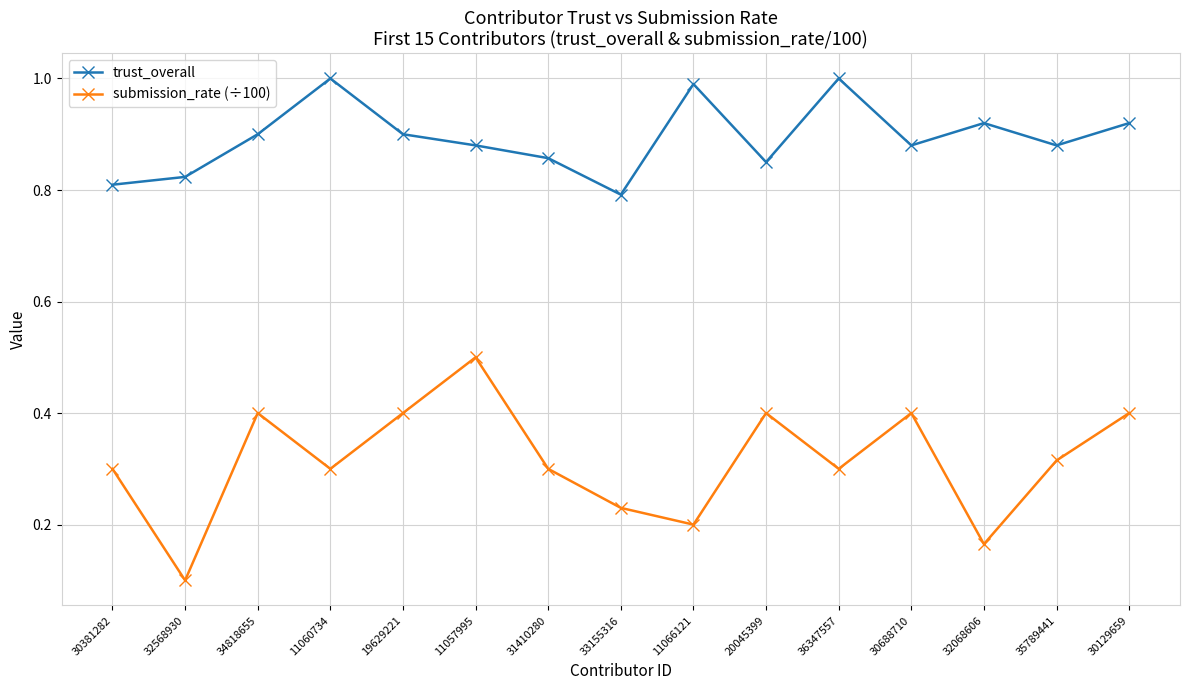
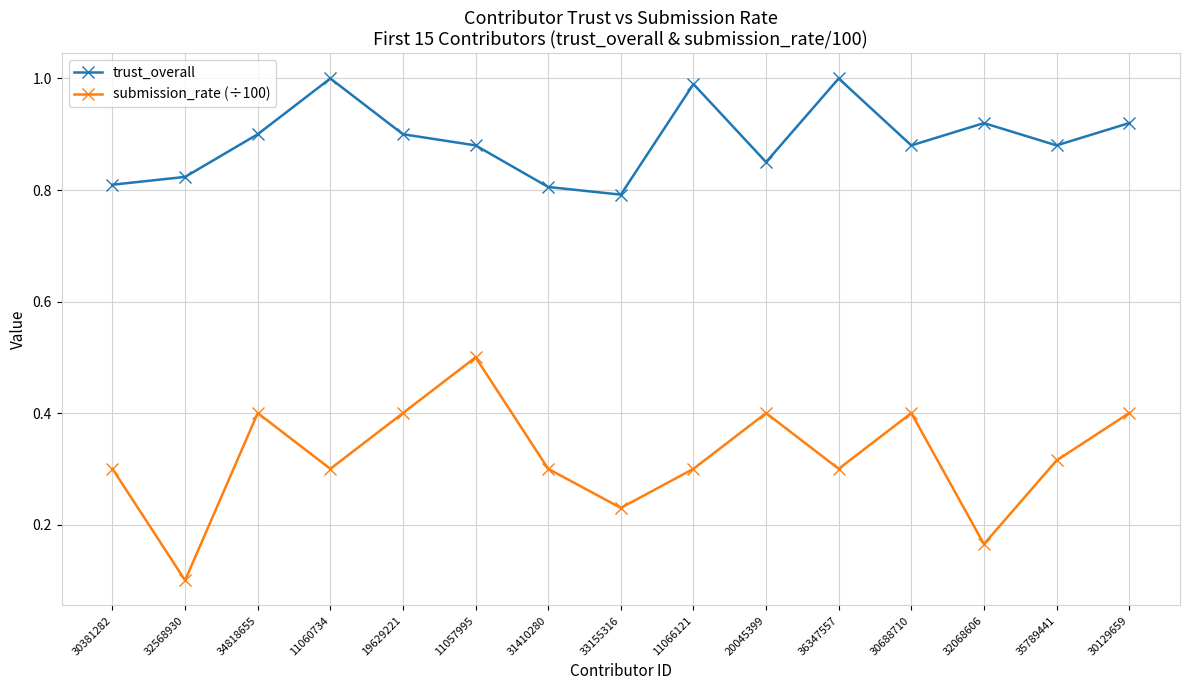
  {
    "trust_overall": {
      "30381282": 0.81,
      "32568930": 0.82,
      "34818655": 0.90,
      "11060734": 1.00,
      "19629221": 0.90,
      "11057995": 0.88,
-     "31410280": 0.86,
+     "31410280": 0.81,
      "33155316": 0.79,
      "11066121": 0.99,
      "20045399": 0.85,
      "36347557": 1.00,
      "30688710": 0.88,
      "32068606": 0.92,
      "35789441": 0.88,
      "30129659": 0.92
    },
    "submission_rate (÷100)": {
      "30381282": 0.3,
      "32568930": 0.1,
      "34818655": 0.4,
      "11060734": 0.3,
      "19629221": 0.4,
      "11057995": 0.5,
      "31410280": 0.3,
      "33155316": 0.23,
-     "11066121": 0.2,
+     "11066121": 0.3,
      "20045399": 0.4,
      "36347557": 0.3,
      "30688710": 0.4,
      "32068606": 0.17,
      "35789441": 0.32,
      "30129659": 0.4
    }
  }
